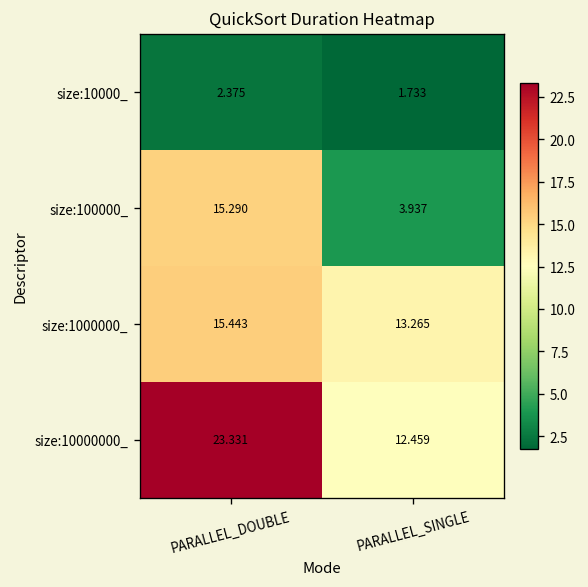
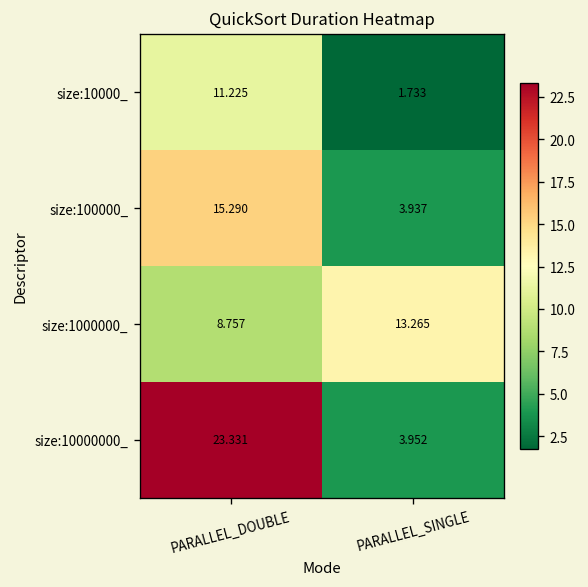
  {
    "size:10000_": {
-     "PARALLEL_DOUBLE": 2.375,
+     "PARALLEL_DOUBLE": 11.225,
      "PARALLEL_SINGLE": 1.733
    },
    "size:100000_": {
      "PARALLEL_DOUBLE": 15.290,
      "PARALLEL_SINGLE": 3.937
    },
    "size:1000000_": {
-     "PARALLEL_DOUBLE": 15.443,
+     "PARALLEL_DOUBLE": 8.757,
      "PARALLEL_SINGLE": 13.265
    },
    "size:10000000_": {
      "PARALLEL_DOUBLE": 23.331,
-     "PARALLEL_SINGLE": 12.459
+     "PARALLEL_SINGLE": 3.952
    }
  }
